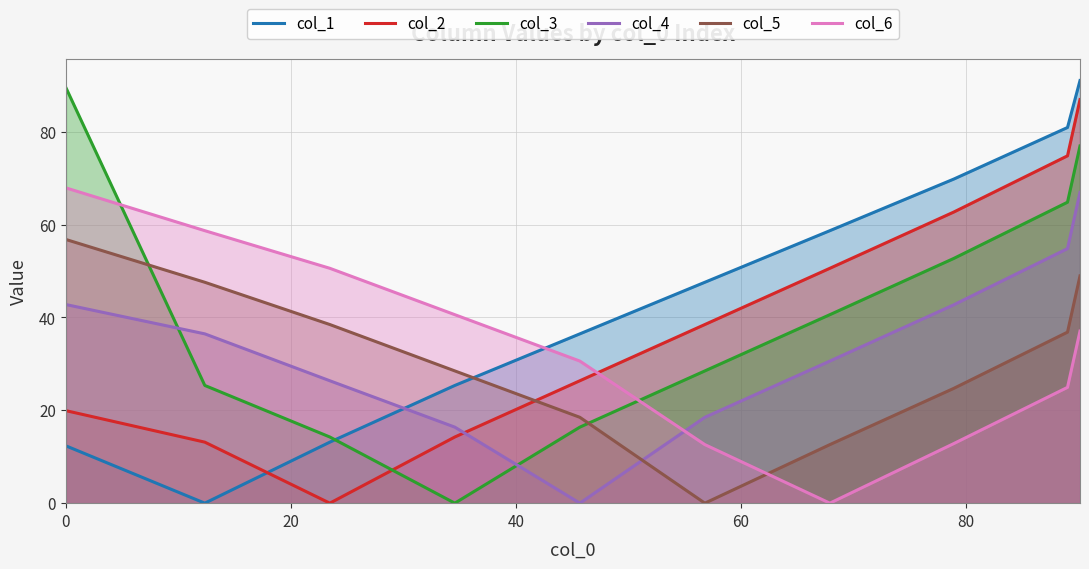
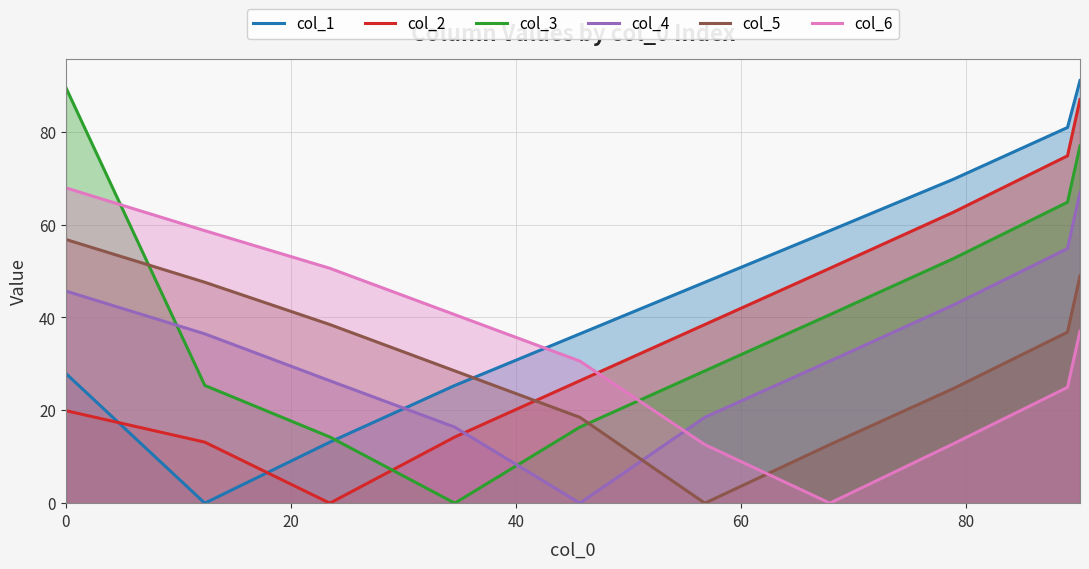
  {
    "col_1": {
-     "0": 12
+     "0": 28
    },
    "col_2": {
      "0": 20
    },
    "col_3": {
      "0": 89
    },
    "col_4": {
-     "0": 43
+     "0": 46
    },
    "col_5": {
      "0": 57
    },
    "col_6": {
      "0": 68
    }
  }
